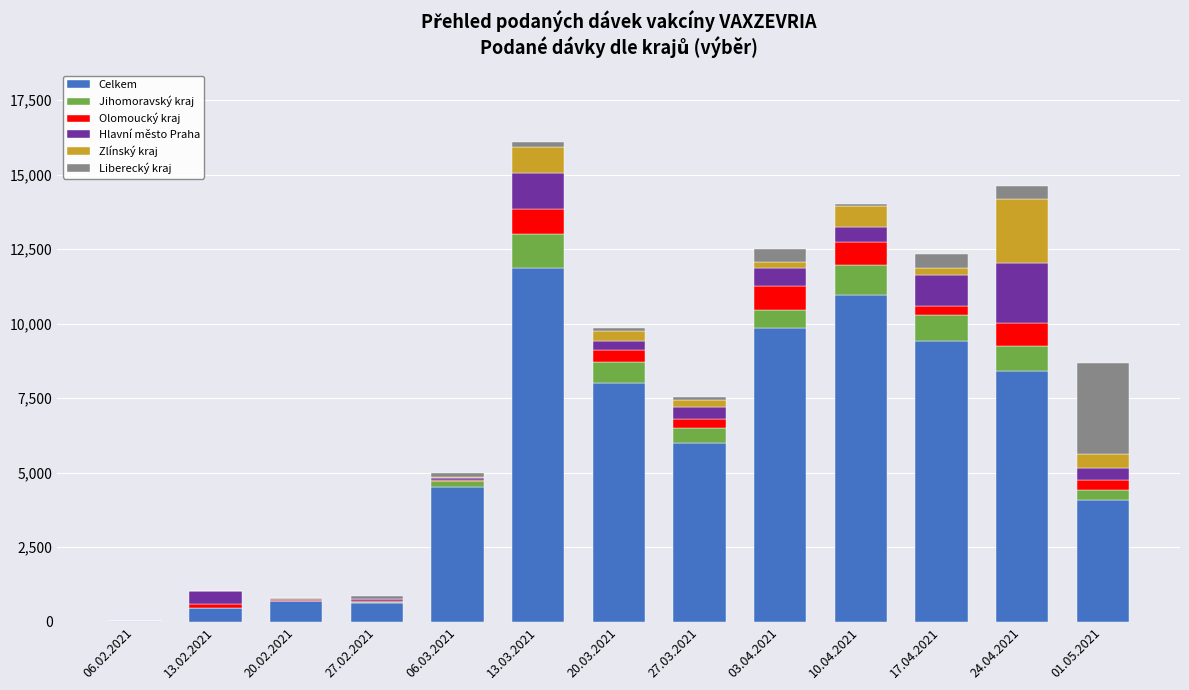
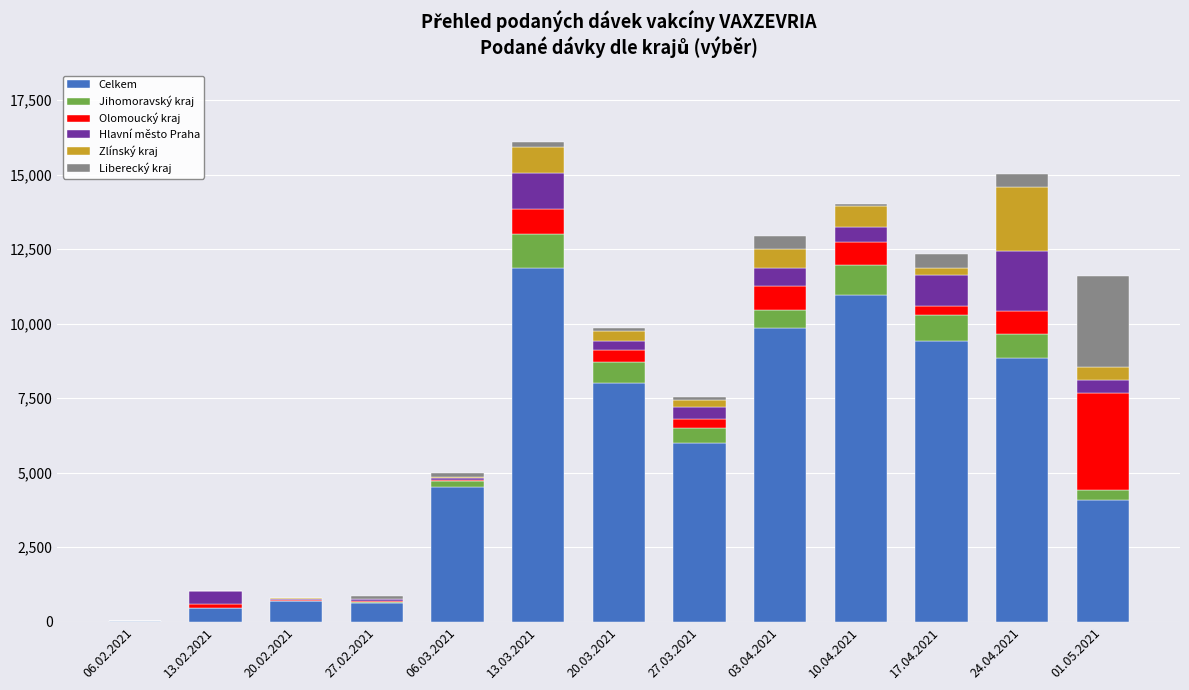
  {
    "Celkem": {
      "13.02.2021": "400",
      "20.02.2021": "700",
      "27.02.2021": "600",
      "06.03.2021": "4,500",
      "13.03.2021": "11,900",
      "20.03.2021": "8,000",
      "27.03.2021": "6,000",
      "03.04.2021": "9,800",
      "10.04.2021": "11,000",
      "17.04.2021": "9,400",
-     "24.04.2021": "8,400",
+     "24.04.2021": "8,800",
      "01.05.2021": "4,100"
    },
    "Jihomoravský kraj": {
      "06.03.2021": "200",
      "13.03.2021": "1,200",
      "20.03.2021": "700",
      "27.03.2021": "500",
      "03.04.2021": "600",
      "10.04.2021": "1,000",
      "17.04.2021": "900",
      "24.04.2021": "800",
      "01.05.2021": "300"
    },
    "Olomoucký kraj": {
      "13.02.2021": "100",
      "13.03.2021": "800",
      "20.03.2021": "400",
      "27.03.2021": "300",
      "03.04.2021": "800",
      "10.04.2021": "800",
      "17.04.2021": "300",
      "24.04.2021": "800",
-     "01.05.2021": "300"
+     "01.05.2021": "3,300"
    },
    "Hlavní město Praha": {
      "13.02.2021": "400",
      "13.03.2021": "1,200",
      "20.03.2021": "300",
      "27.03.2021": "400",
      "03.04.2021": "600",
      "10.04.2021": "500",
      "17.04.2021": "1,000",
      "24.04.2021": "2,000",
      "01.05.2021": "400"
    },
    "Zlínský kraj": {
      "06.02.2021": "0",
      "13.02.2021": "0",
      "13.03.2021": "900",
      "20.03.2021": "400",
      "27.03.2021": "300",
-     "03.04.2021": "200",
+     "03.04.2021": "700",
      "10.04.2021": "700",
      "17.04.2021": "300",
      "24.04.2021": "2,100",
      "01.05.2021": "400"
    },
    "Liberecký kraj": {
      "06.02.2021": "0",
      "13.02.2021": "0",
      "20.02.2021": "0",
      "27.02.2021": "100",
      "06.03.2021": "100",
      "13.03.2021": "200",
      "20.03.2021": "100",
      "03.04.2021": "400",
      "17.04.2021": "500",
      "24.04.2021": "400",
      "01.05.2021": "3,100"
    }
  }
